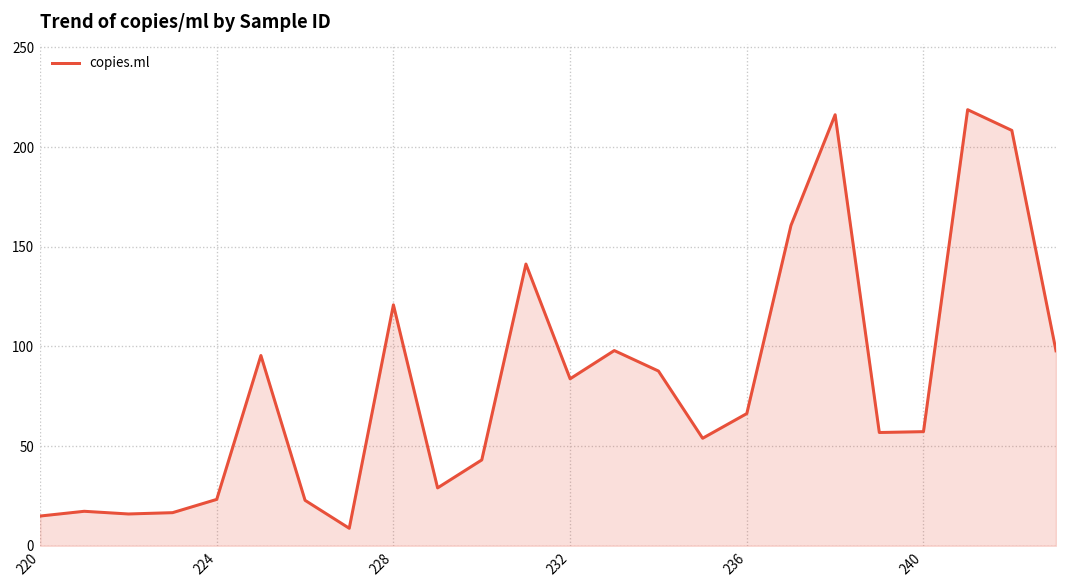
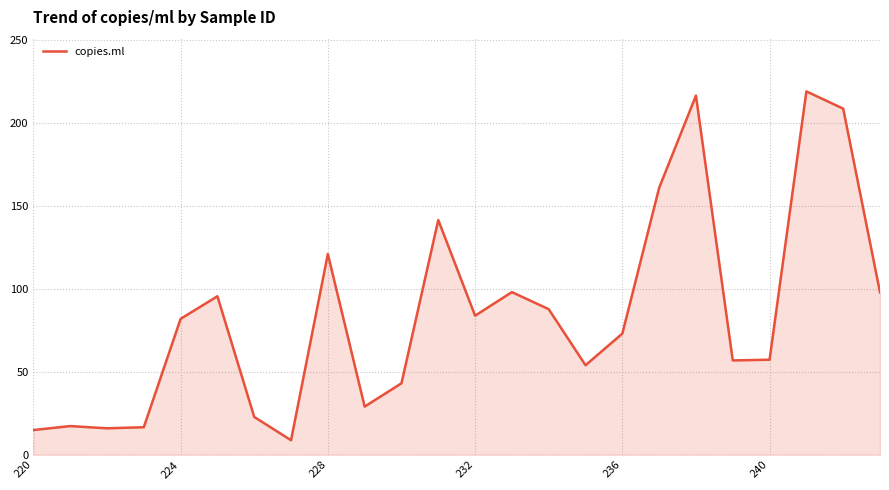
  {
    "220": 15,
-   "224": 23,
+   "224": 82,
    "228": 121,
    "232": 84,
-   "236": 66,
+   "236": 73,
    "240": 57
  }
